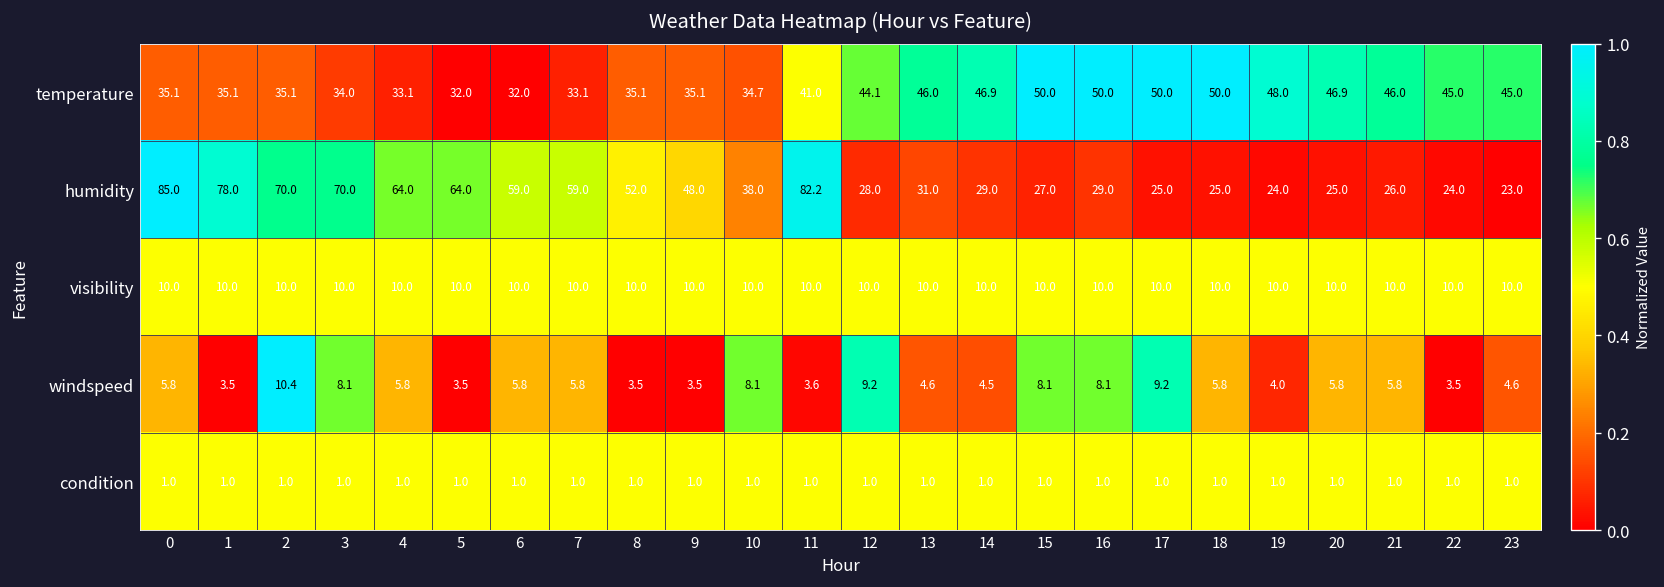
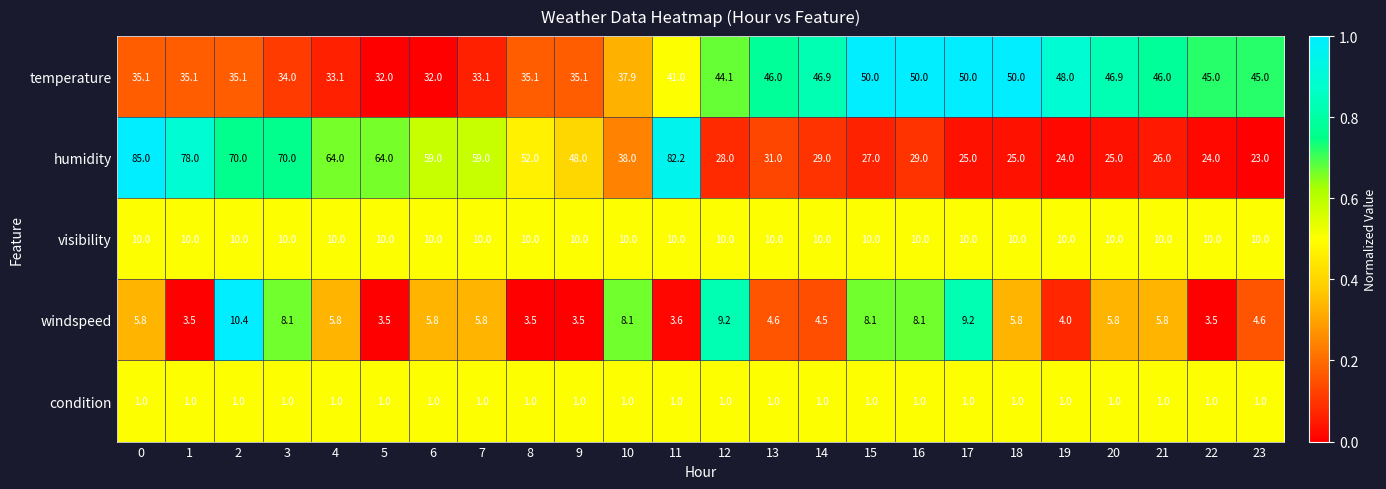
  {
    "temperature": {
      "0": 35.1,
      "1": 35.1,
      "2": 35.1,
      "3": 34.0,
      "4": 33.1,
      "5": 32.0,
      "6": 32.0,
      "7": 33.1,
      "8": 35.1,
      "9": 35.1,
-     "10": 34.7,
+     "10": 37.9,
      "11": 41.0,
      "12": 44.1,
      "13": 46.0,
      "14": 46.9,
      "15": 50.0,
      "16": 50.0,
      "17": 50.0,
      "18": 50.0,
      "19": 48.0,
      "20": 46.9,
      "21": 46.0,
      "22": 45.0,
      "23": 45.0
    },
    "humidity": {
      "0": 85.0,
      "1": 78.0,
      "2": 70.0,
      "3": 70.0,
      "4": 64.0,
      "5": 64.0,
      "6": 59.0,
      "7": 59.0,
      "8": 52.0,
      "9": 48.0,
      "10": 38.0,
      "11": 82.2,
      "12": 28.0,
      "13": 31.0,
      "14": 29.0,
      "15": 27.0,
      "16": 29.0,
      "17": 25.0,
      "18": 25.0,
      "19": 24.0,
      "20": 25.0,
      "21": 26.0,
      "22": 24.0,
      "23": 23.0
    },
    "visibility": {
      "0": 10.0,
      "1": 10.0,
      "2": 10.0,
      "3": 10.0,
      "4": 10.0,
      "5": 10.0,
      "6": 10.0,
      "7": 10.0,
      "8": 10.0,
      "9": 10.0,
      "10": 10.0,
      "11": 10.0,
      "12": 10.0,
      "13": 10.0,
      "14": 10.0,
      "15": 10.0,
      "16": 10.0,
      "17": 10.0,
      "18": 10.0,
      "19": 10.0,
      "20": 10.0,
      "21": 10.0,
      "22": 10.0,
      "23": 10.0
    },
    "windspeed": {
      "0": 5.8,
      "1": 3.5,
      "2": 10.4,
      "3": 8.1,
      "4": 5.8,
      "5": 3.5,
      "6": 5.8,
      "7": 5.8,
      "8": 3.5,
      "9": 3.5,
      "10": 8.1,
      "11": 3.6,
      "12": 9.2,
      "13": 4.6,
      "14": 4.5,
      "15": 8.1,
      "16": 8.1,
      "17": 9.2,
      "18": 5.8,
      "19": 4.0,
      "20": 5.8,
      "21": 5.8,
      "22": 3.5,
      "23": 4.6
    },
    "condition": {
      "0": 1.0,
      "1": 1.0,
      "2": 1.0,
      "3": 1.0,
      "4": 1.0,
      "5": 1.0,
      "6": 1.0,
      "7": 1.0,
      "8": 1.0,
      "9": 1.0,
      "10": 1.0,
      "11": 1.0,
      "12": 1.0,
      "13": 1.0,
      "14": 1.0,
      "15": 1.0,
      "16": 1.0,
      "17": 1.0,
      "18": 1.0,
      "19": 1.0,
      "20": 1.0,
      "21": 1.0,
      "22": 1.0,
      "23": 1.0
    }
  }
